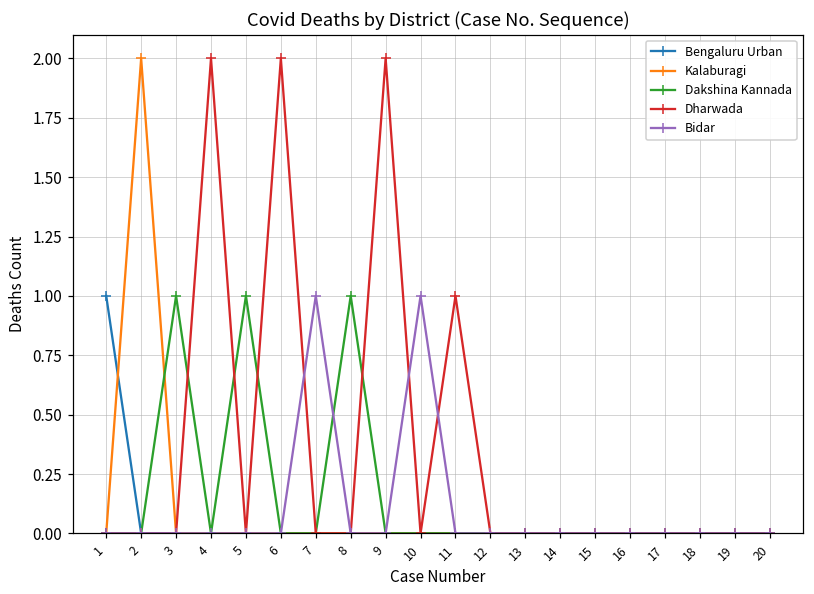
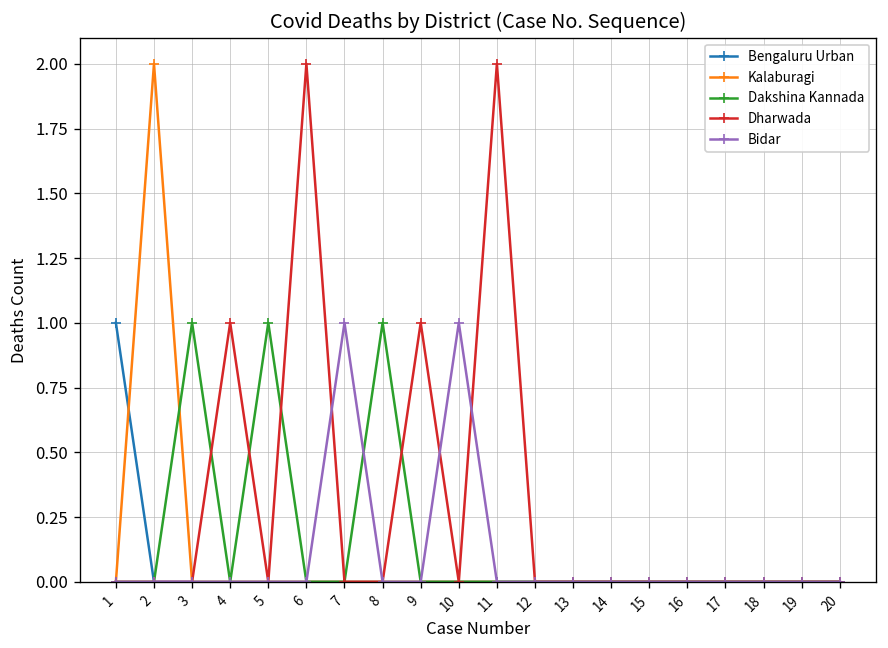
  {
    "Bengaluru Urban": {
      "1": 1
    },
    "Kalaburagi": {
      "2": 2
    },
    "Dakshina Kannada": {
      "3": 1,
      "5": 1,
      "8": 1
    },
    "Dharwada": {
-     "4": 2,
+     "4": 1,
      "6": 2,
-     "9": 2,
-     "11": 1
+     "9": 1,
+     "11": 2
    },
    "Bidar": {
      "7": 1,
      "10": 1
    }
  }
